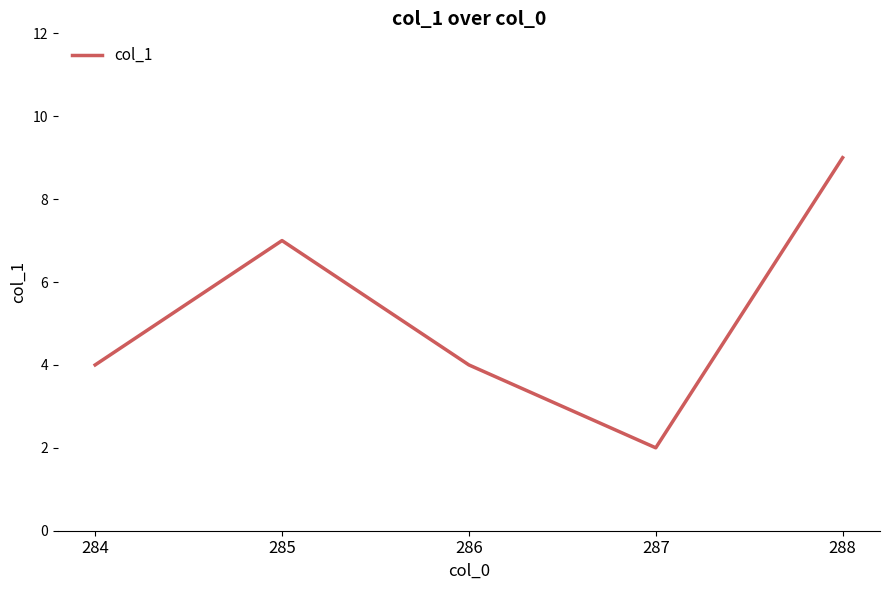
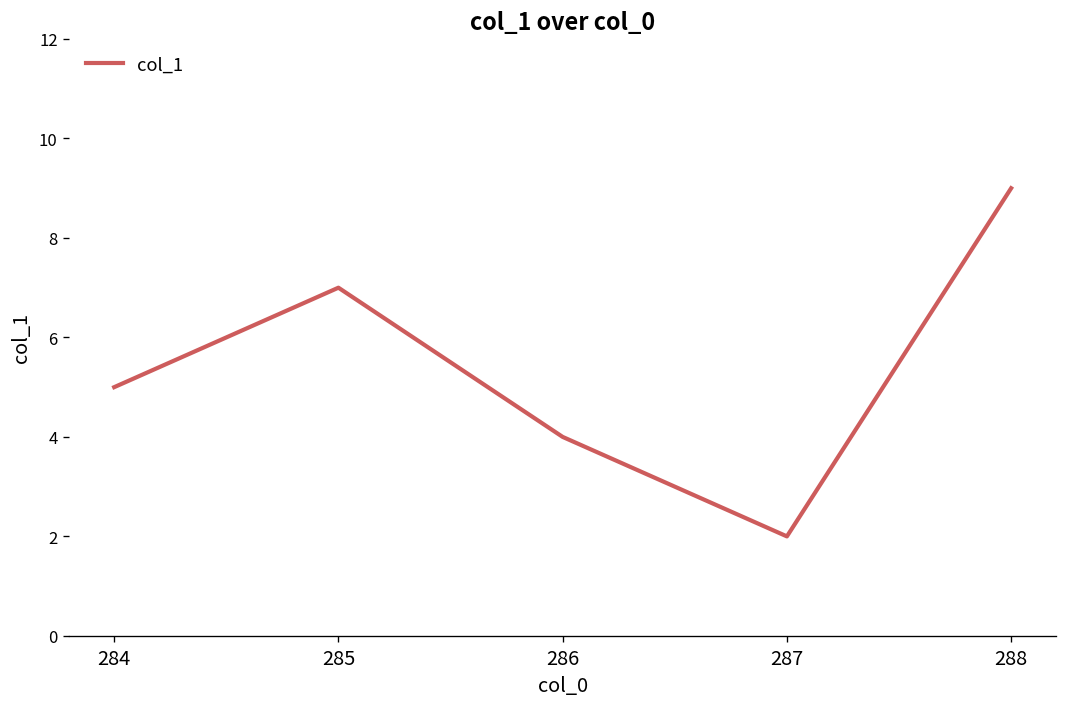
  {
-   "284": 4,
+   "284": 5,
    "285": 7,
    "286": 4,
    "287": 2,
    "288": 9
  }
